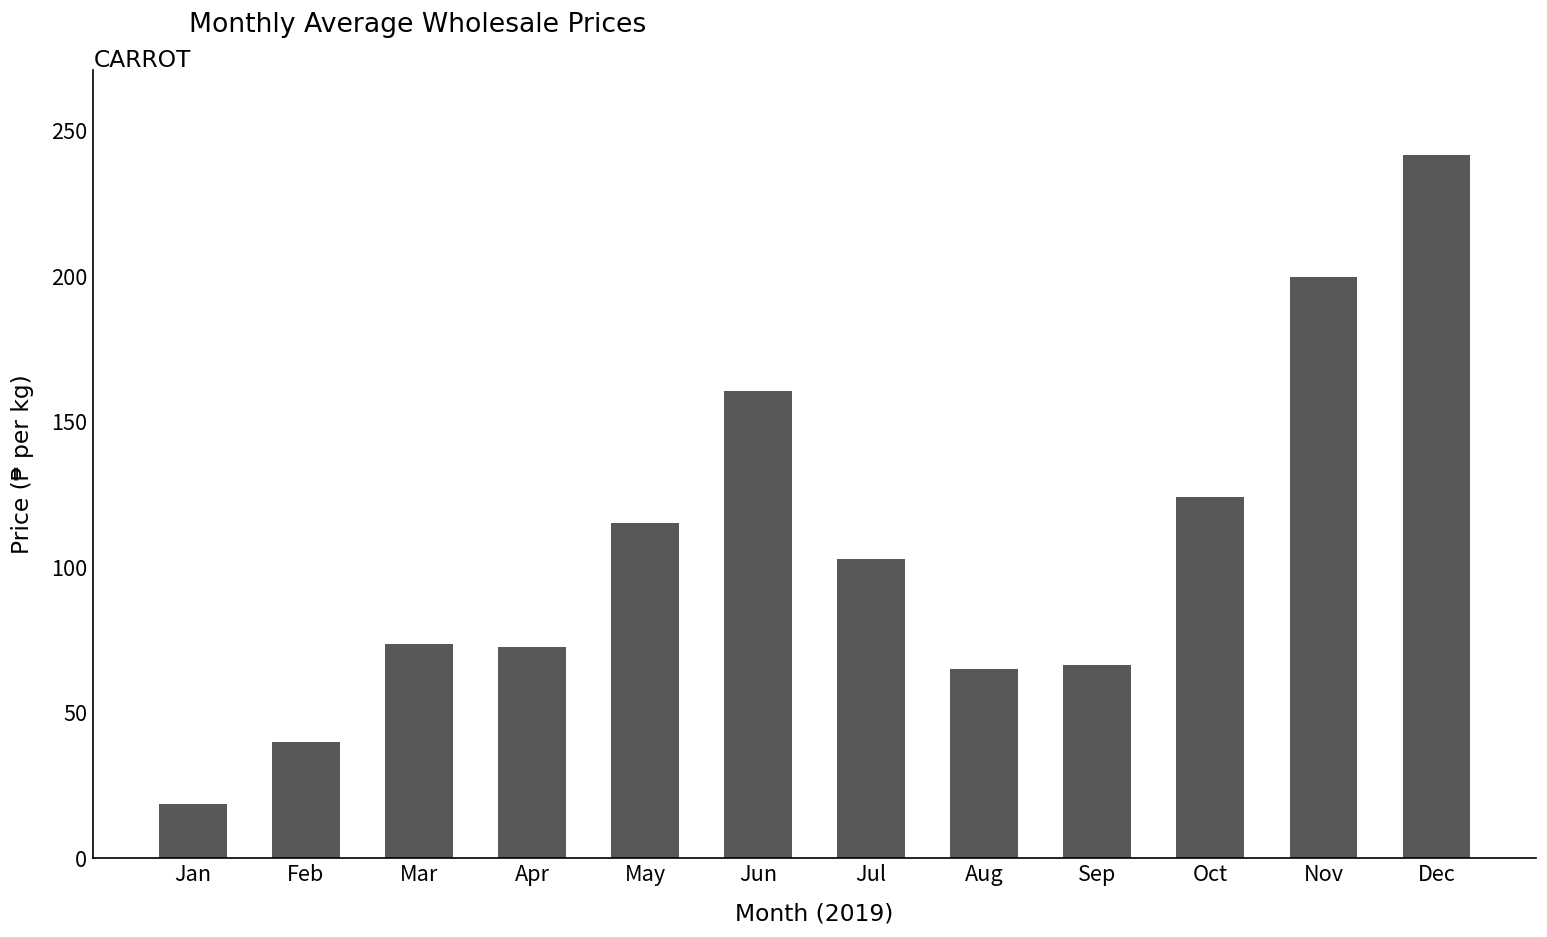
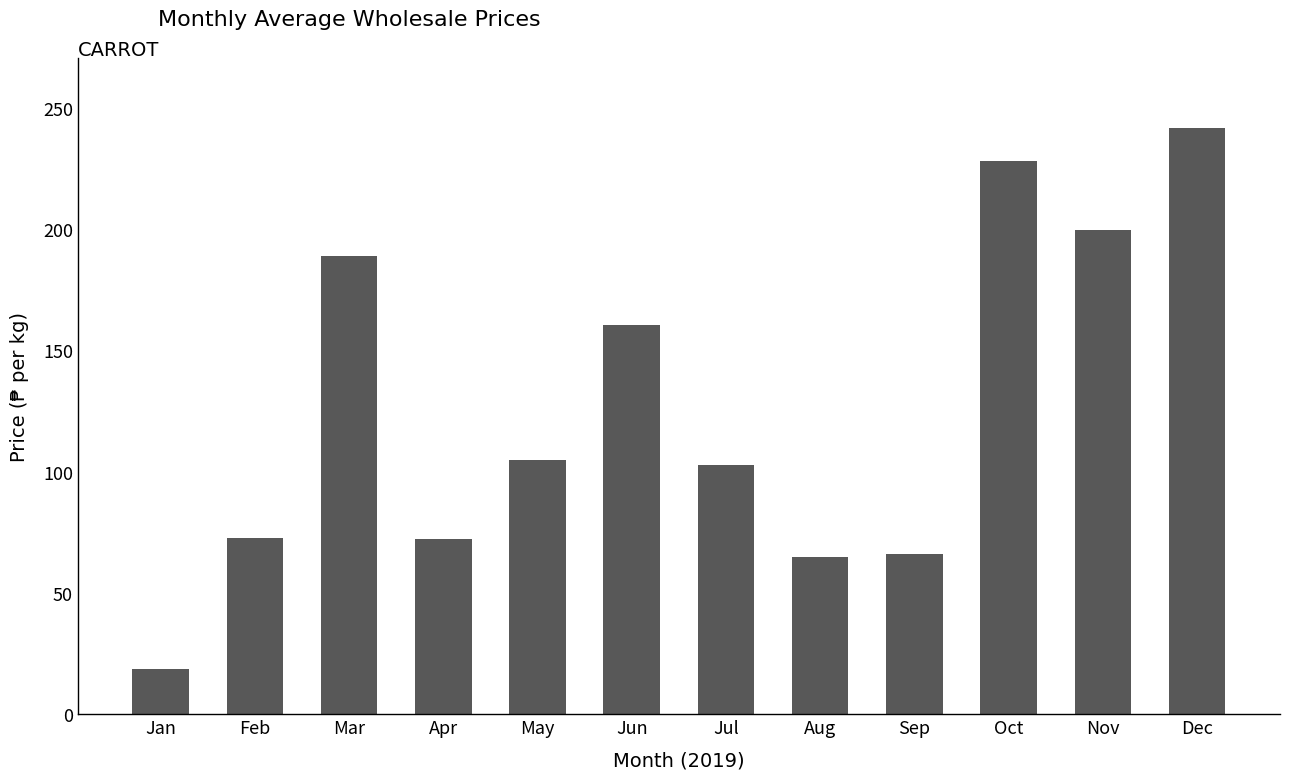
  {
    "Jan": 19,
-   "Feb": 40,
-   "Mar": 74,
+   "Feb": 73,
+   "Mar": 189,
    "Apr": 72,
-   "May": 115,
+   "May": 105,
    "Jun": 160,
    "Jul": 103,
    "Aug": 65,
    "Sep": 66,
-   "Oct": 124,
+   "Oct": 228,
    "Nov": 200,
    "Dec": 242
  }
